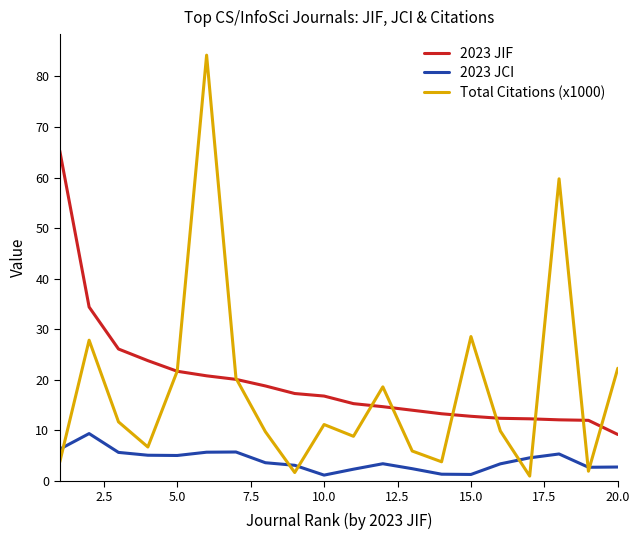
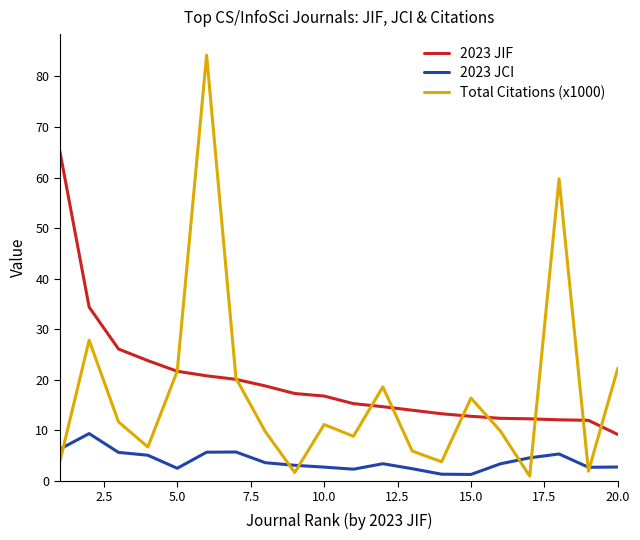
  {
    "2023 JIF": {
      "10.0": 17,
      "15.0": 13,
      "20.0": 9
    },
    "2023 JCI": {
-     "5.0": 5,
-     "10.0": 1,
+     "5.0": 3,
+     "10.0": 3,
      "15.0": 1,
      "20.0": 3
    },
    "Total Citations (x1000)": {
      "10.0": 11,
-     "15.0": 29,
+     "15.0": 16,
      "20.0": 22
    }
  }
